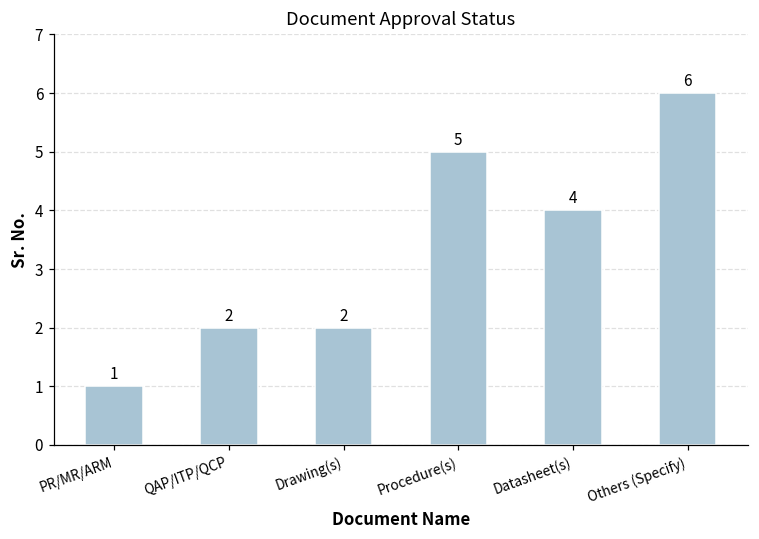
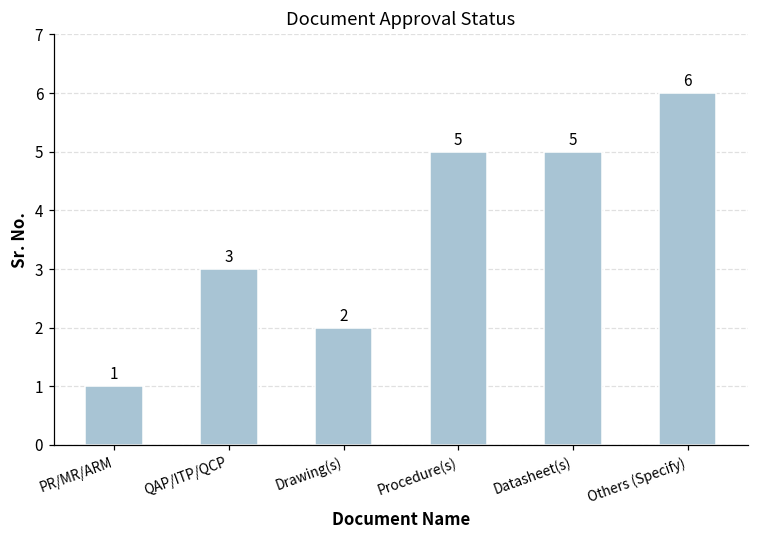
  {
    "PR/MR/ARM": 1,
-   "QAP/ITP/QCP": 2,
+   "QAP/ITP/QCP": 3,
    "Drawing(s)": 2,
    "Procedure(s)": 5,
-   "Datasheet(s)": 4,
+   "Datasheet(s)": 5,
    "Others (Specify)": 6
  }
